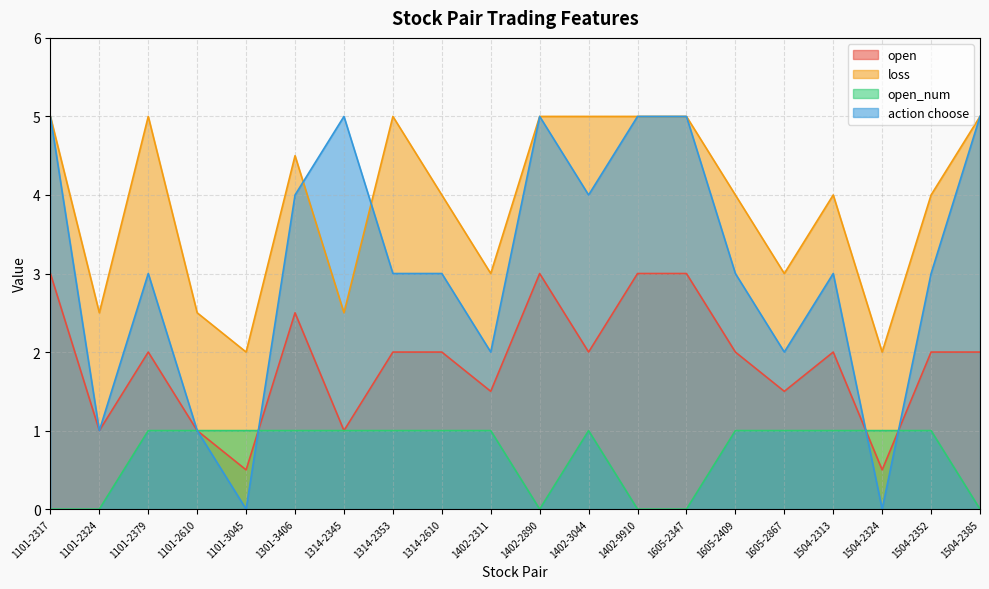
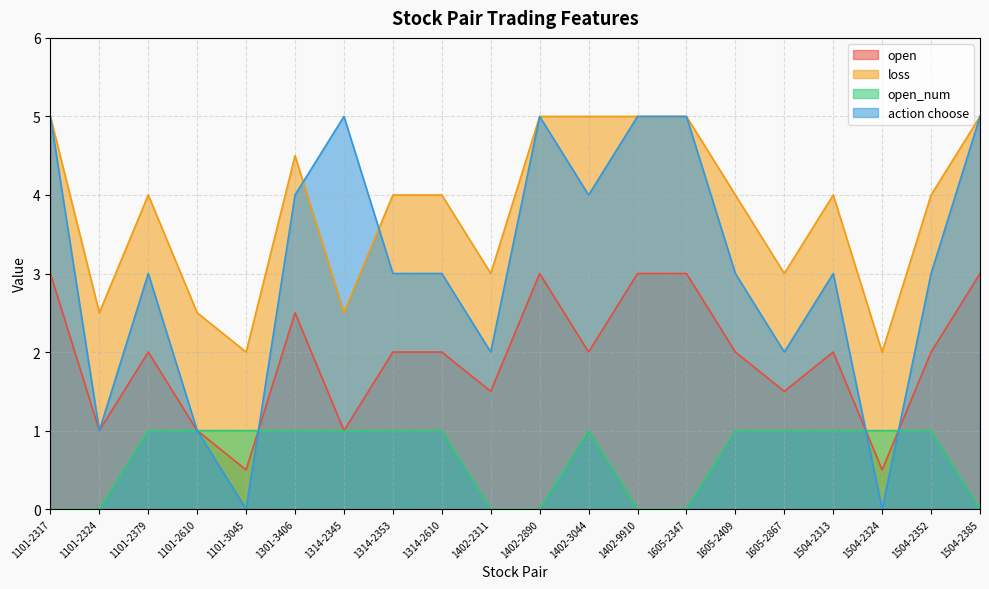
  {
    "open": {
      "1101-2317": 3,
      "1101-2379": 2,
      "1101-3045": 0.5,
      "1301-3406": 2.5,
      "1314-2353": 2,
      "1314-2610": 2,
      "1402-2311": 1.5,
      "1402-2890": 3,
      "1402-3044": 2,
      "1402-9910": 3,
      "1605-2347": 3,
      "1605-2409": 2,
      "1605-2867": 1.5,
      "1504-2313": 2,
      "1504-2324": 0.5,
      "1504-2352": 2,
-     "1504-2385": 2
+     "1504-2385": 3
    },
    "loss": {
      "1101-2324": 2.5,
-     "1101-2379": 5,
+     "1101-2379": 4,
      "1101-2610": 2.5,
      "1101-3045": 2,
      "1301-3406": 4.5,
      "1314-2345": 2.5,
-     "1314-2353": 5,
+     "1314-2353": 4,
      "1314-2610": 4,
      "1402-2311": 3,
      "1402-3044": 5,
      "1605-2409": 4,
      "1605-2867": 3,
      "1504-2313": 4,
      "1504-2324": 2,
      "1504-2352": 4
    },
    "open_num": {
      "1101-2317": 0,
      "1101-2324": 0,
      "1101-2379": 1,
      "1101-3045": 1,
      "1301-3406": 1,
      "1314-2353": 1,
      "1314-2610": 1,
-     "1402-2311": 1,
+     "1402-2311": 0,
      "1402-2890": 0,
      "1402-3044": 1,
      "1402-9910": 0,
      "1605-2347": 0,
      "1605-2409": 1,
      "1605-2867": 1,
      "1504-2313": 1,
      "1504-2324": 1,
      "1504-2352": 1,
      "1504-2385": 0
    },
    "action choose": {
      "1101-2379": 3,
      "1101-3045": 0,
      "1301-3406": 4,
      "1314-2345": 5,
      "1314-2353": 3,
      "1314-2610": 3,
      "1402-2311": 2,
      "1402-3044": 4,
      "1605-2409": 3,
      "1605-2867": 2,
      "1504-2313": 3,
      "1504-2324": 0,
      "1504-2352": 3
    }
  }
